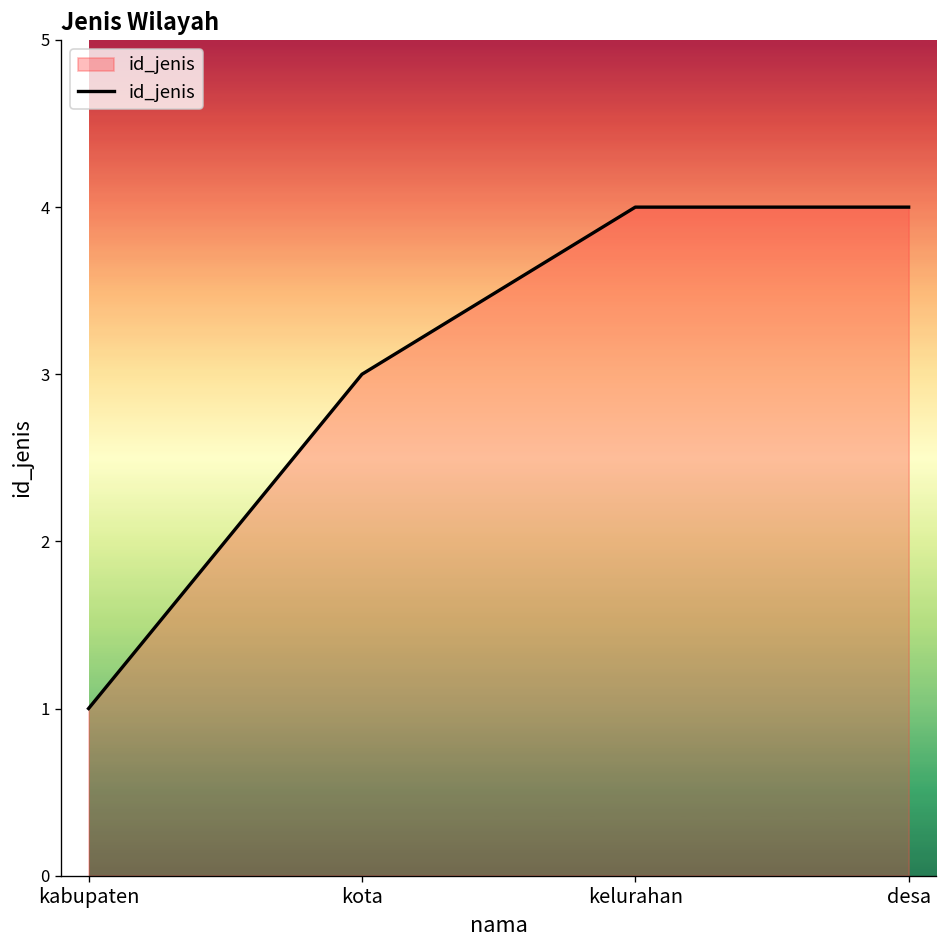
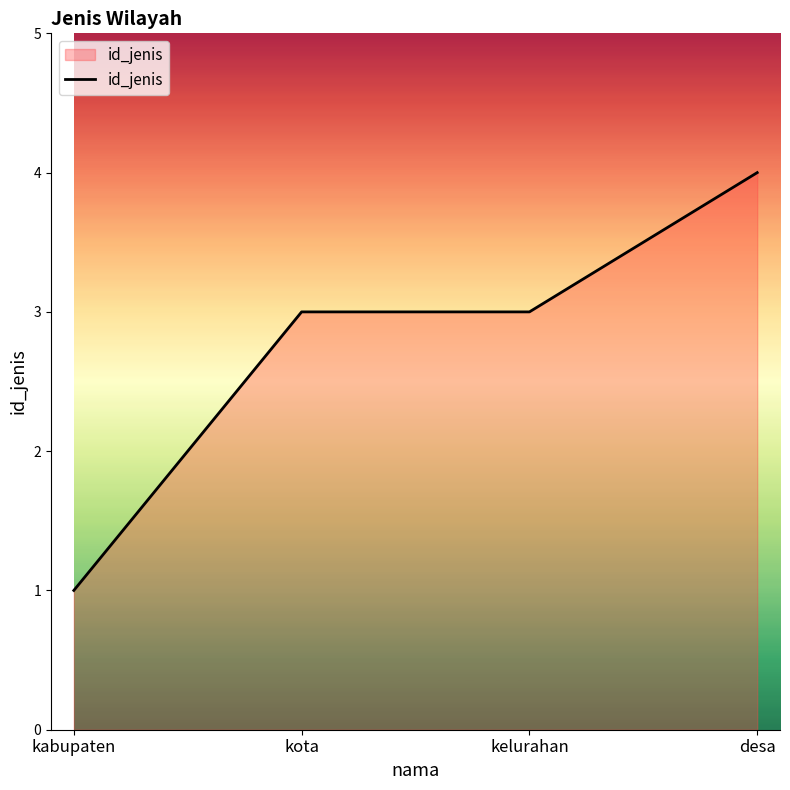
  {
    "kabupaten": 1,
    "kota": 3,
-   "kelurahan": 4,
+   "kelurahan": 3,
    "desa": 4
  }
